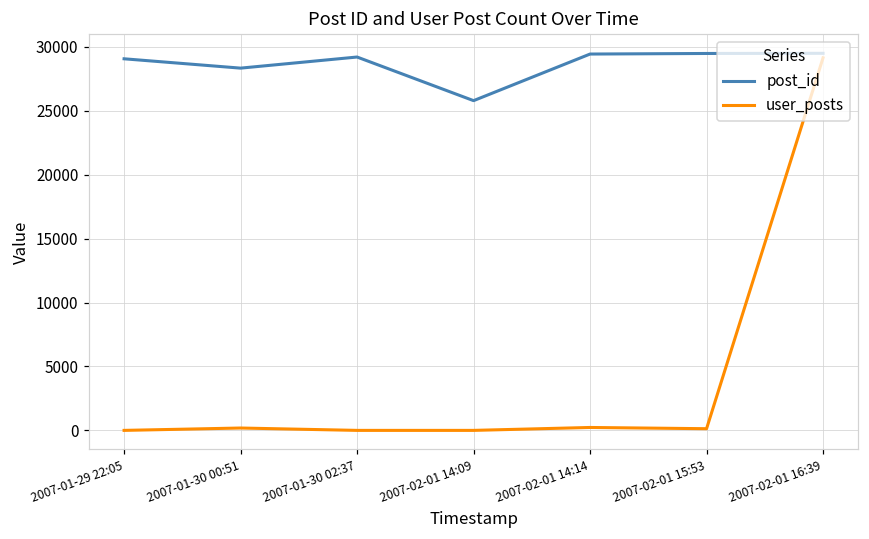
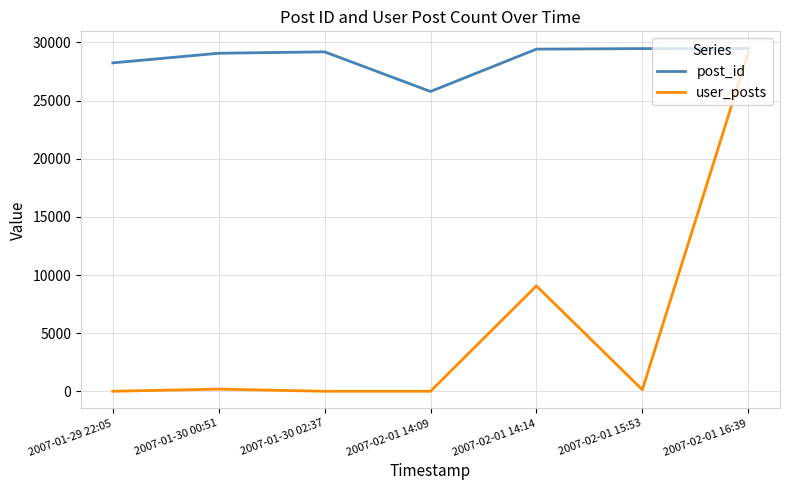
  {
    "post_id": {
-     "2007-01-29 22:05": 29100,
-     "2007-01-30 00:51": 28300,
+     "2007-01-29 22:05": 28200,
+     "2007-01-30 00:51": 29100,
      "2007-01-30 02:37": 29200,
      "2007-02-01 14:09": 25800,
      "2007-02-01 14:14": 29400,
      "2007-02-01 15:53": 29500
    },
    "user_posts": {
      "2007-01-29 22:05": 0,
      "2007-01-30 00:51": 200,
      "2007-01-30 02:37": 0,
      "2007-02-01 14:09": 0,
-     "2007-02-01 14:14": 200,
+     "2007-02-01 14:14": 9100,
      "2007-02-01 15:53": 100
    }
  }
